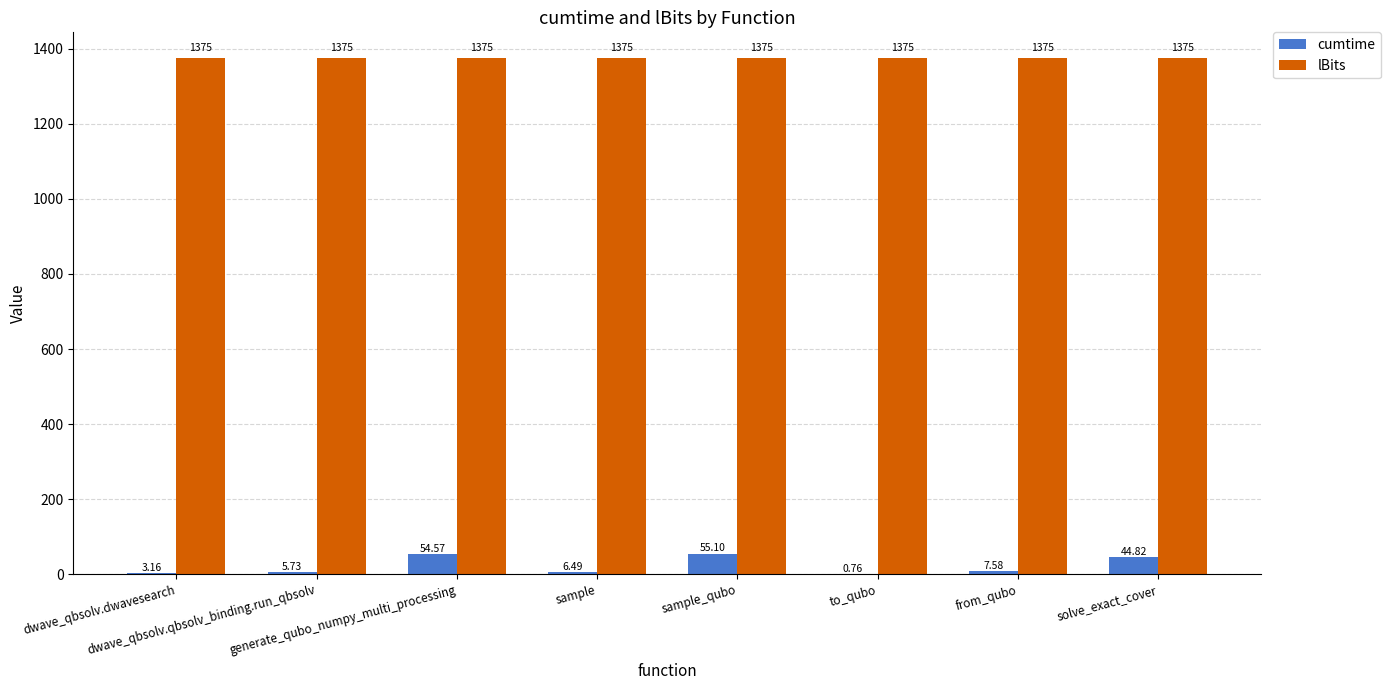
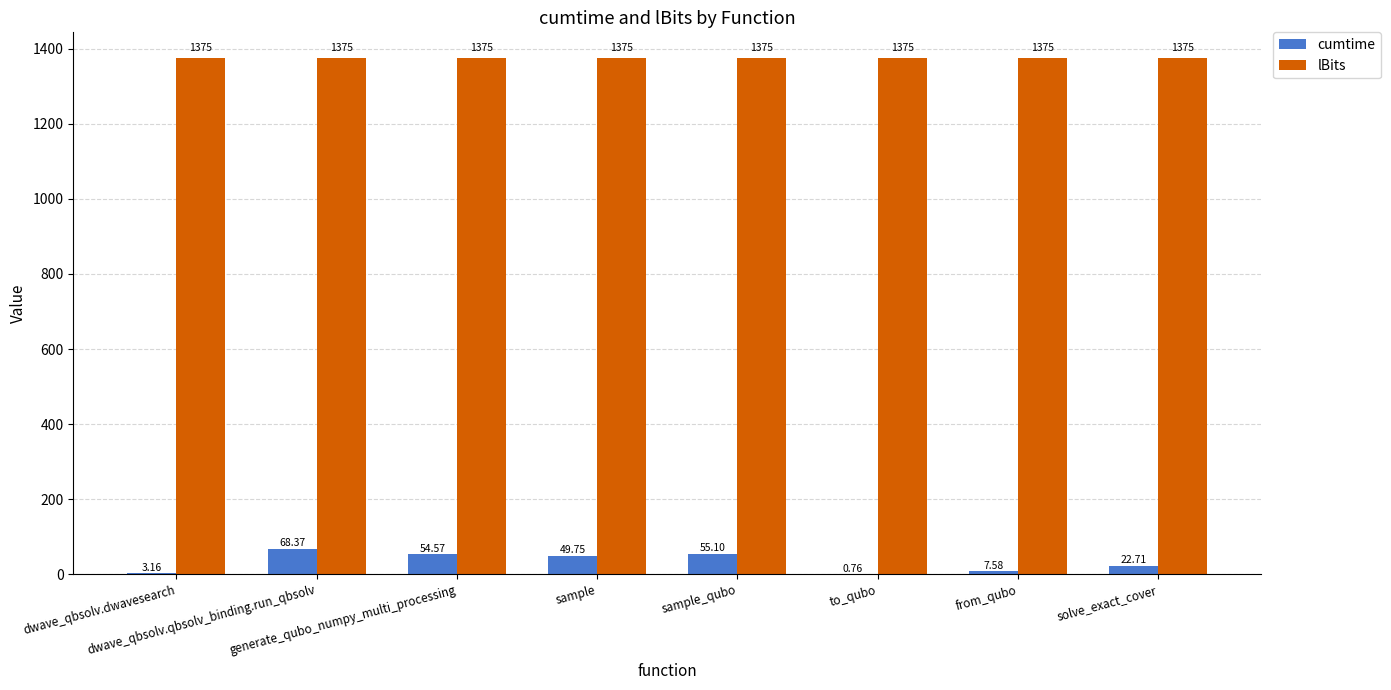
  {
    "cumtime": {
      "dwave_qbsolv.dwavesearch": 3.16,
-     "dwave_qbsolv.qbsolv_binding.run_qbsolv": 5.73,
+     "dwave_qbsolv.qbsolv_binding.run_qbsolv": 68.37,
      "generate_qubo_numpy_multi_processing": 54.57,
-     "sample": 6.49,
+     "sample": 49.75,
      "sample_qubo": 55.10,
      "to_qubo": 0.76,
      "from_qubo": 7.58,
-     "solve_exact_cover": 44.82
+     "solve_exact_cover": 22.71
    },
    "lBits": {
      "dwave_qbsolv.dwavesearch": 1375,
      "dwave_qbsolv.qbsolv_binding.run_qbsolv": 1375,
      "generate_qubo_numpy_multi_processing": 1375,
      "sample": 1375,
      "sample_qubo": 1375,
      "to_qubo": 1375,
      "from_qubo": 1375,
      "solve_exact_cover": 1375
    }
  }
